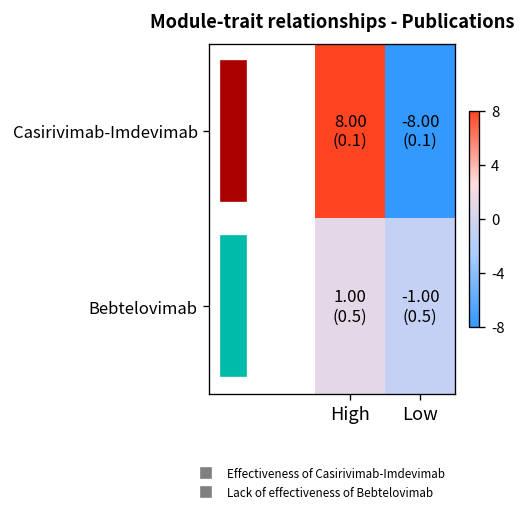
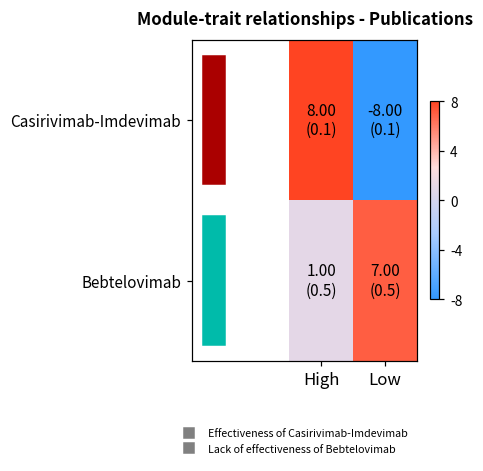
  {
    "Bebtelovimab": {
-     "Low": -1.00
+     "Low": 7.00
    }
  }
